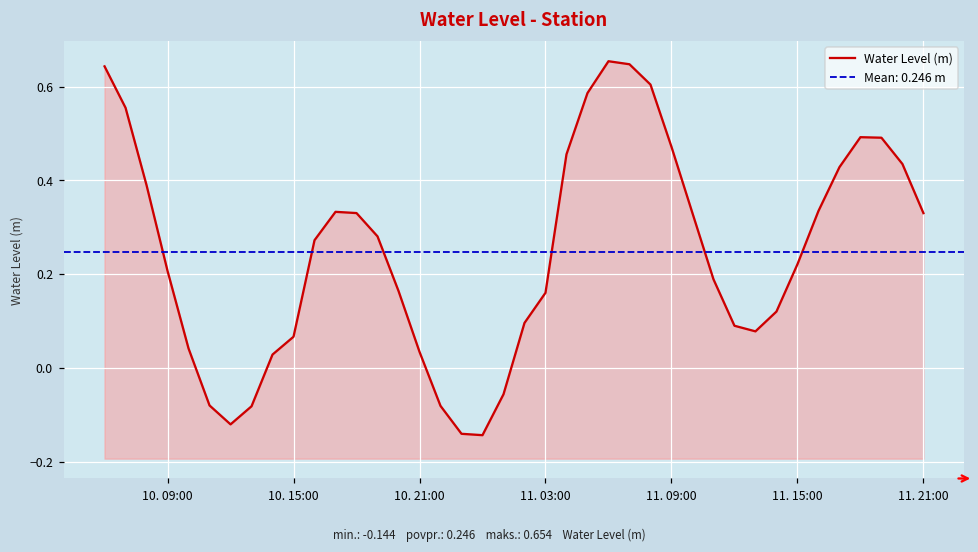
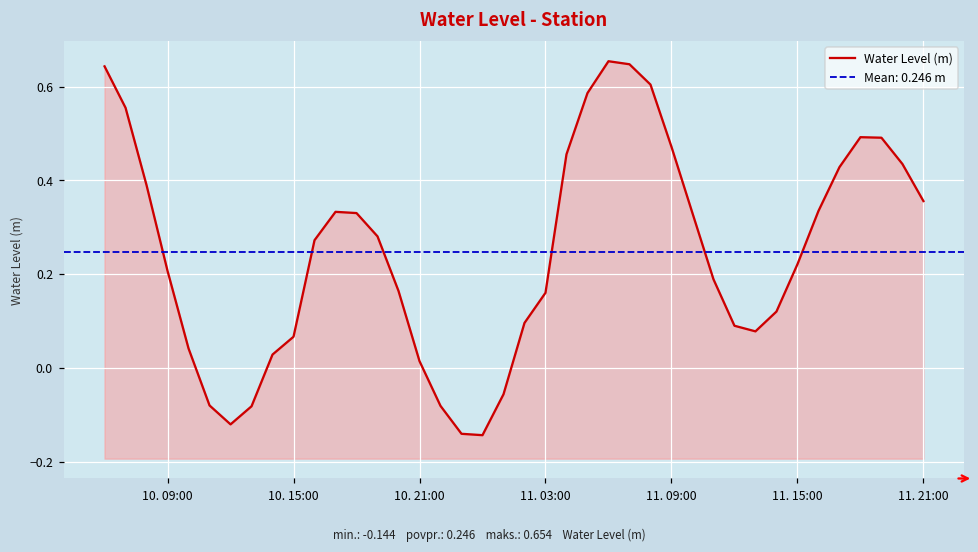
  {
    "10. 09:00": 0.21,
    "10. 15:00": 0.07,
-   "10. 21:00": 0.03,
+   "10. 21:00": 0.01,
    "11. 03:00": 0.16,
    "11. 09:00": 0.47,
    "11. 15:00": 0.22,
-   "11. 21:00": 0.33
+   "11. 21:00": 0.36
  }
